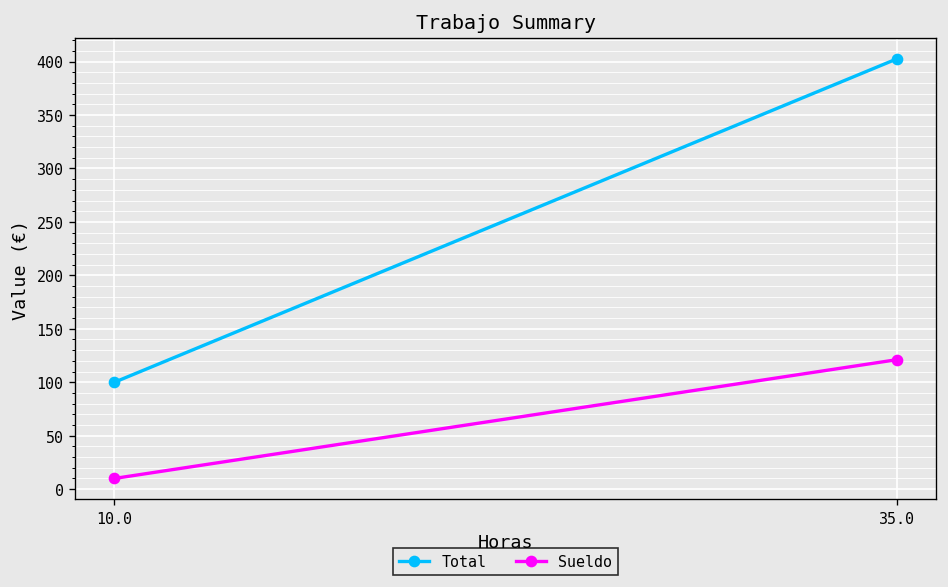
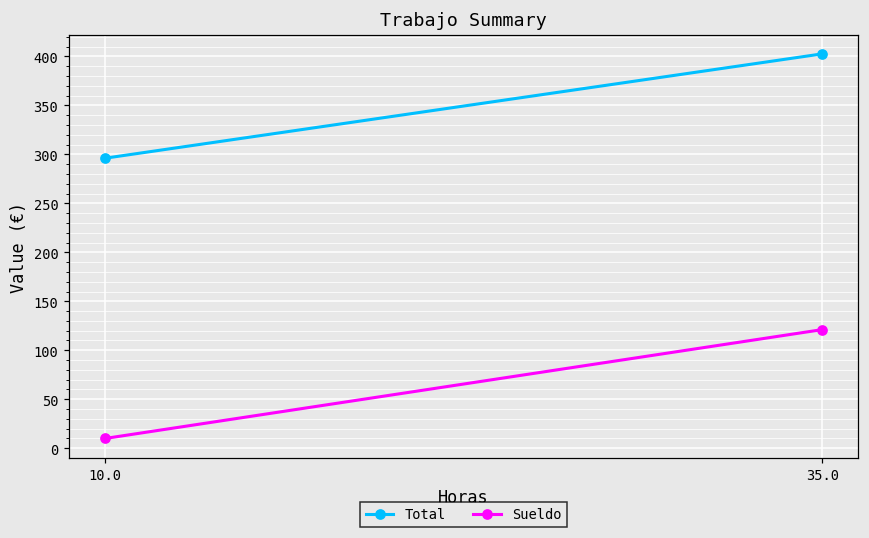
  {
    "Total": {
-     "10.0": 100,
+     "10.0": 300,
      "35.0": 400
    },
    "Sueldo": {
      "10.0": 10,
      "35.0": 120
    }
  }
